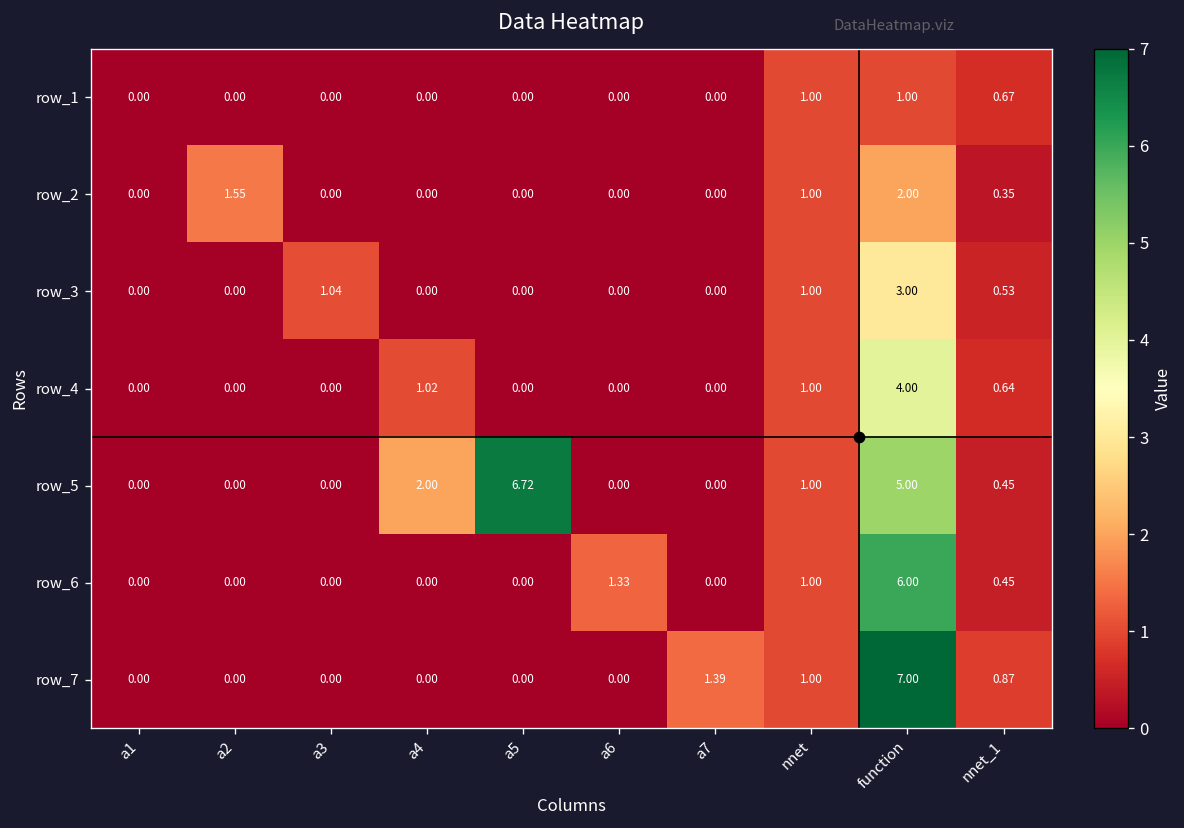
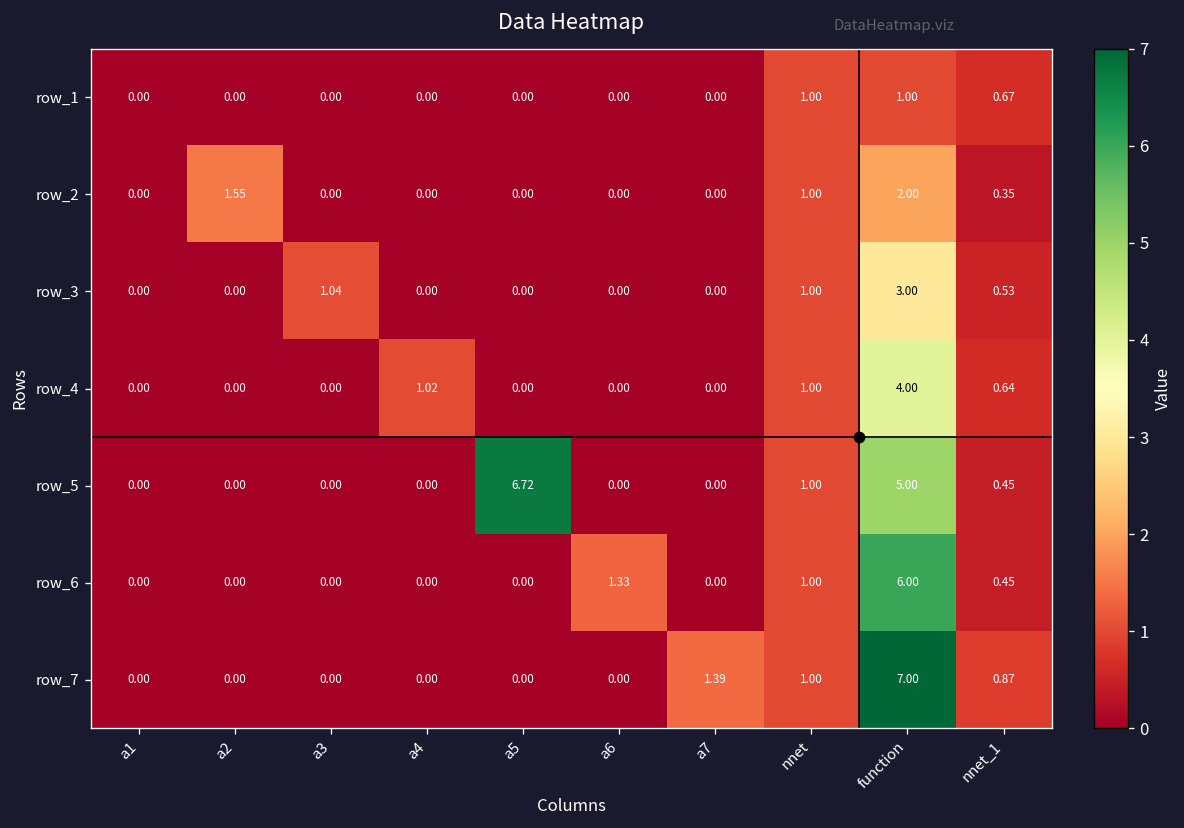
  {
    "row_1": {
      "a1": 0.00,
      "a2": 0.00,
      "a3": 0.00,
      "a4": 0.00,
      "a5": 0.00,
      "a6": 0.00,
      "a7": 0.00,
      "nnet": 1.00,
      "function": 1.00,
      "nnet_1": 0.67
    },
    "row_2": {
      "a1": 0.00,
      "a2": 1.55,
      "a3": 0.00,
      "a4": 0.00,
      "a5": 0.00,
      "a6": 0.00,
      "a7": 0.00,
      "nnet": 1.00,
      "function": 2.00,
      "nnet_1": 0.35
    },
    "row_3": {
      "a1": 0.00,
      "a2": 0.00,
      "a3": 1.04,
      "a4": 0.00,
      "a5": 0.00,
      "a6": 0.00,
      "a7": 0.00,
      "nnet": 1.00,
      "function": 3.00,
      "nnet_1": 0.53
    },
    "row_4": {
      "a1": 0.00,
      "a2": 0.00,
      "a3": 0.00,
      "a4": 1.02,
      "a5": 0.00,
      "a6": 0.00,
      "a7": 0.00,
      "nnet": 1.00,
      "function": 4.00,
      "nnet_1": 0.64
    },
    "row_5": {
      "a1": 0.00,
      "a2": 0.00,
      "a3": 0.00,
-     "a4": 2.00,
+     "a4": 0.00,
      "a5": 6.72,
      "a6": 0.00,
      "a7": 0.00,
      "nnet": 1.00,
      "function": 5.00,
      "nnet_1": 0.45
    },
    "row_6": {
      "a1": 0.00,
      "a2": 0.00,
      "a3": 0.00,
      "a4": 0.00,
      "a5": 0.00,
      "a6": 1.33,
      "a7": 0.00,
      "nnet": 1.00,
      "function": 6.00,
      "nnet_1": 0.45
    },
    "row_7": {
      "a1": 0.00,
      "a2": 0.00,
      "a3": 0.00,
      "a4": 0.00,
      "a5": 0.00,
      "a6": 0.00,
      "a7": 1.39,
      "nnet": 1.00,
      "function": 7.00,
      "nnet_1": 0.87
    }
  }
